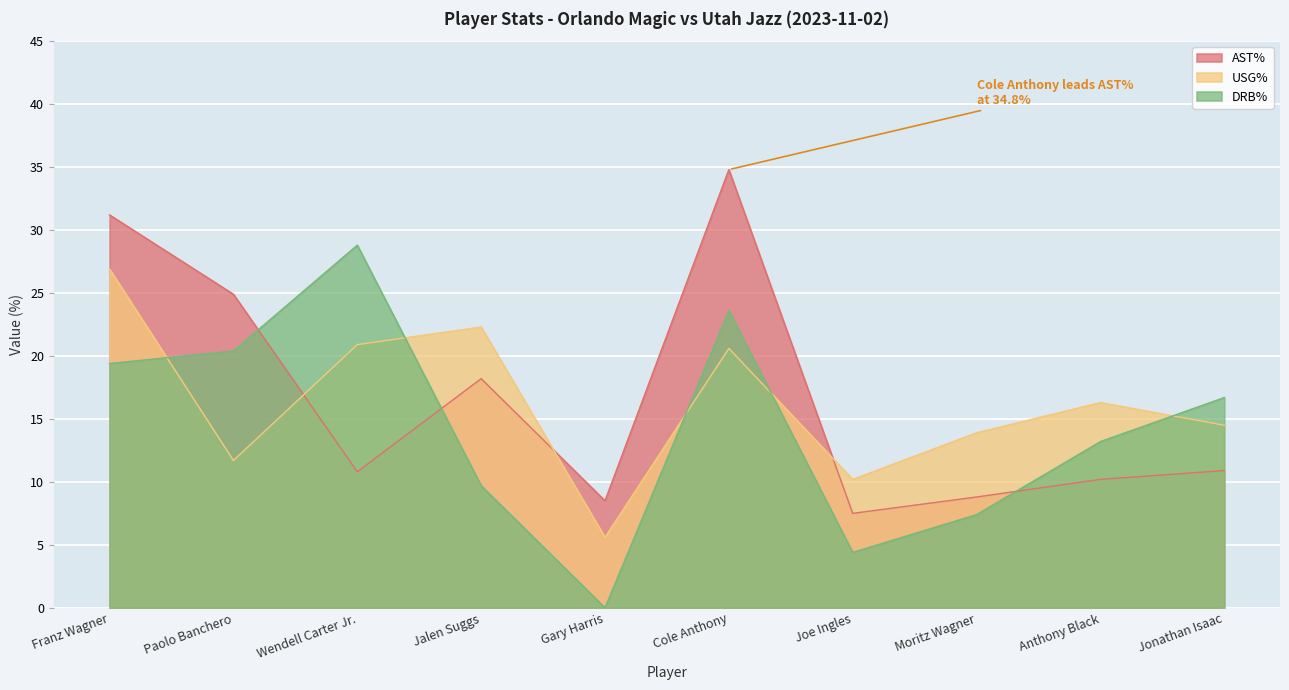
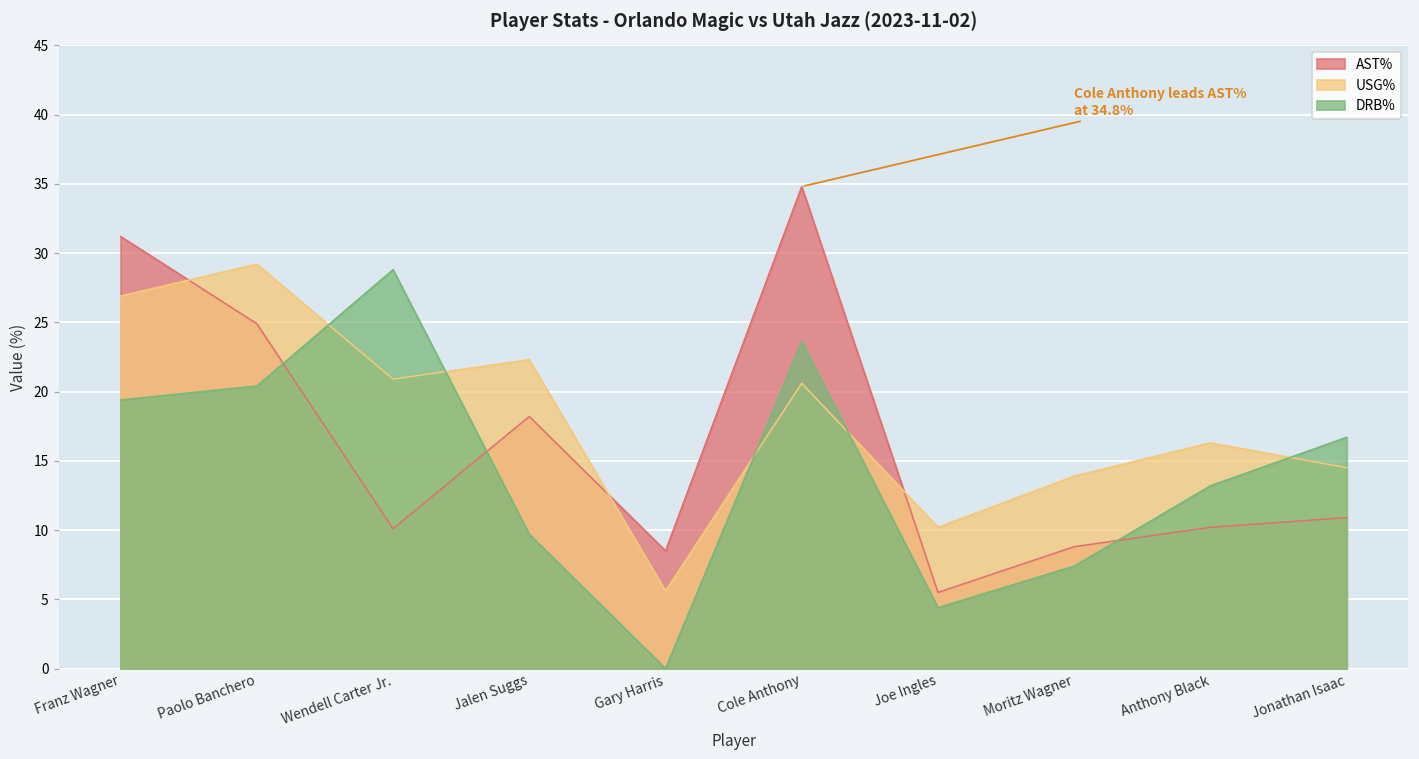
  {
    "AST%": {
      "Franz Wagner": 31.2,
      "Paolo Banchero": 24.9,
-     "Wendell Carter Jr.": 10.8,
+     "Wendell Carter Jr.": 10.1,
      "Jalen Suggs": 18.2,
      "Gary Harris": 8.5,
-     "Joe Ingles": 7.5,
+     "Joe Ingles": 5.5,
      "Moritz Wagner": 8.8,
      "Anthony Black": 10.2,
      "Jonathan Isaac": 10.9
    },
    "USG%": {
      "Franz Wagner": 26.9,
-     "Paolo Banchero": 11.7,
+     "Paolo Banchero": 29.2,
      "Wendell Carter Jr.": 20.9,
      "Jalen Suggs": 22.3,
      "Gary Harris": 5.6,
      "Cole Anthony": 20.6,
      "Joe Ingles": 10.2,
      "Moritz Wagner": 13.9,
      "Anthony Black": 16.3,
      "Jonathan Isaac": 14.5
    },
    "DRB%": {
      "Franz Wagner": 19.4,
      "Paolo Banchero": 20.4,
      "Wendell Carter Jr.": 28.8,
      "Jalen Suggs": 9.7,
      "Gary Harris": 0.0,
      "Cole Anthony": 23.6,
      "Joe Ingles": 4.4,
      "Moritz Wagner": 7.4,
      "Anthony Black": 13.2,
      "Jonathan Isaac": 16.7
    }
  }
